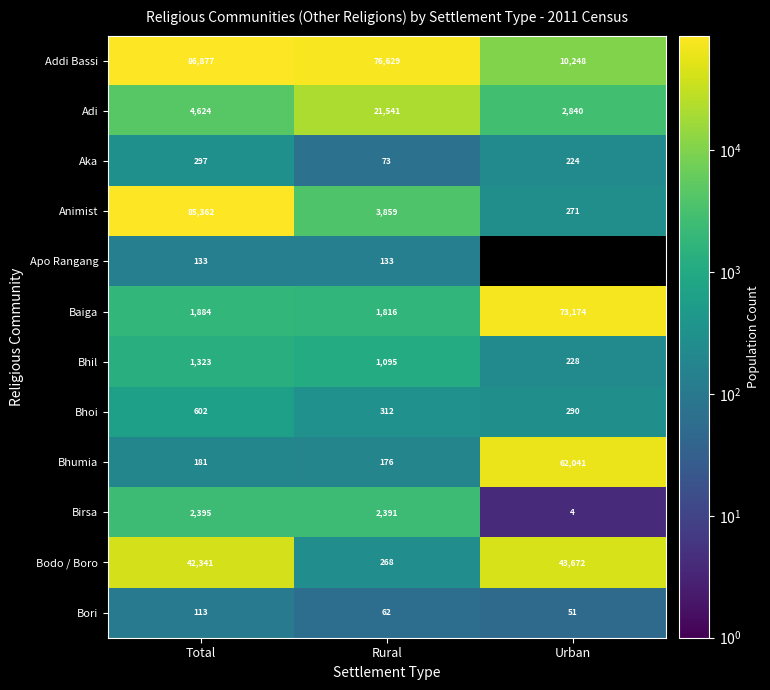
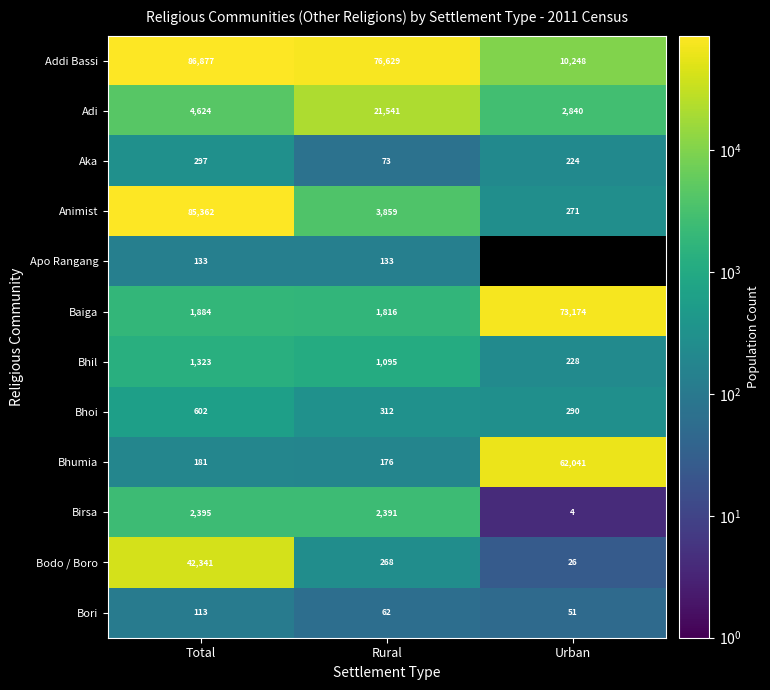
  {
    "Addi Bassi": {
      "Total": "86,877",
      "Rural": "76,629",
      "Urban": "10,248"
    },
    "Adi": {
      "Total": "4,624",
      "Rural": "21,541",
      "Urban": "2,840"
    },
    "Aka": {
      "Total": "297",
      "Rural": "73",
      "Urban": "224"
    },
    "Animist": {
      "Total": "85,362",
      "Rural": "3,859",
      "Urban": "271"
    },
    "Apo Rangang": {
      "Total": "133",
      "Rural": "133"
    },
    "Baiga": {
      "Total": "1,884",
      "Rural": "1,816",
      "Urban": "73,174"
    },
    "Bhil": {
      "Total": "1,323",
      "Rural": "1,095",
      "Urban": "228"
    },
    "Bhoi": {
      "Total": "602",
      "Rural": "312",
      "Urban": "290"
    },
    "Bhumia": {
      "Total": "181",
      "Rural": "176",
      "Urban": "62,041"
    },
    "Birsa": {
      "Total": "2,395",
      "Rural": "2,391",
      "Urban": "4"
    },
    "Bodo / Boro": {
      "Total": "42,341",
      "Rural": "268",
-     "Urban": "43,672"
+     "Urban": "26"
    },
    "Bori": {
      "Total": "113",
      "Rural": "62",
      "Urban": "51"
    }
  }
